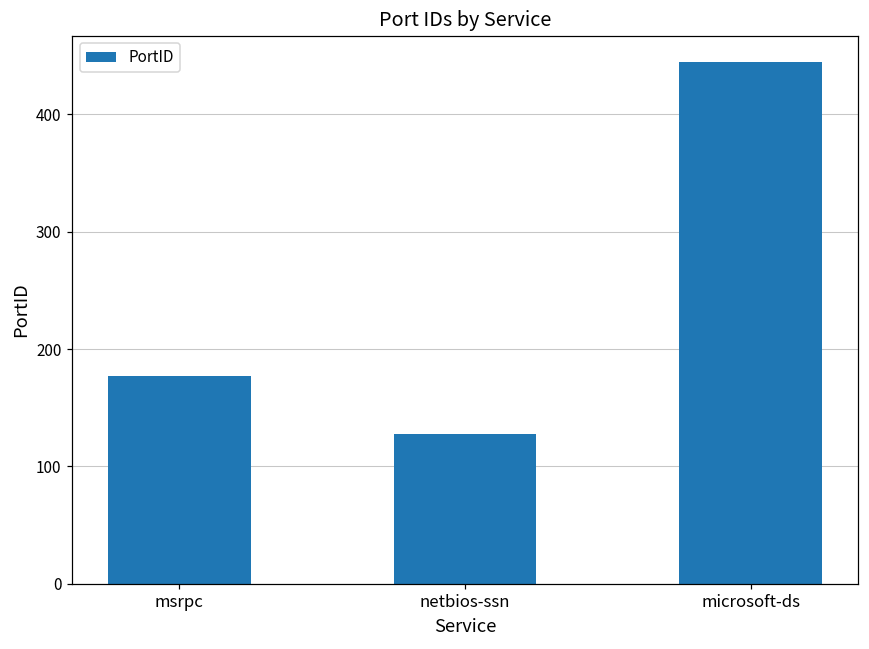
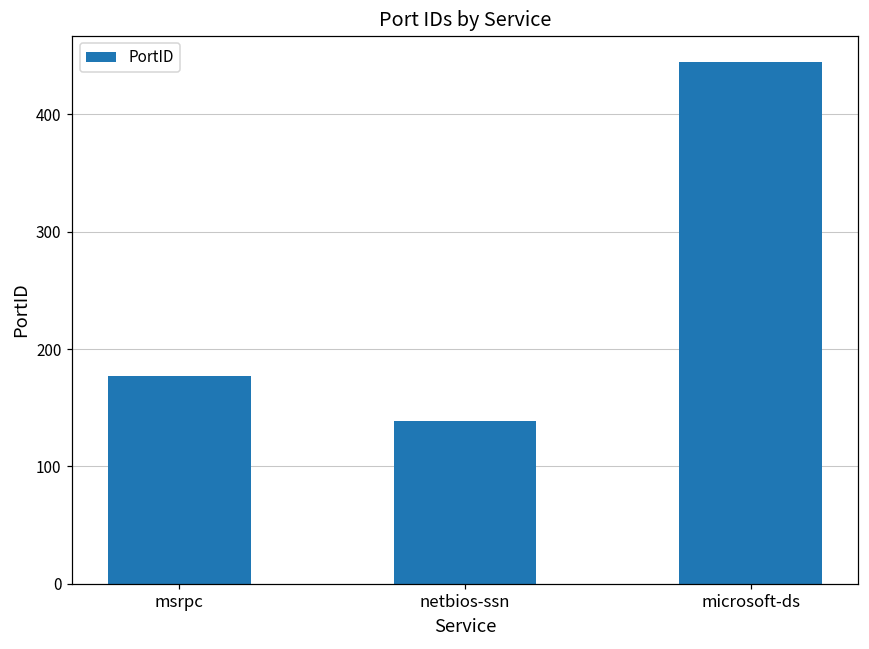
  {
    "msrpc": 177,
-   "netbios-ssn": 128,
+   "netbios-ssn": 139,
    "microsoft-ds": 445
  }
